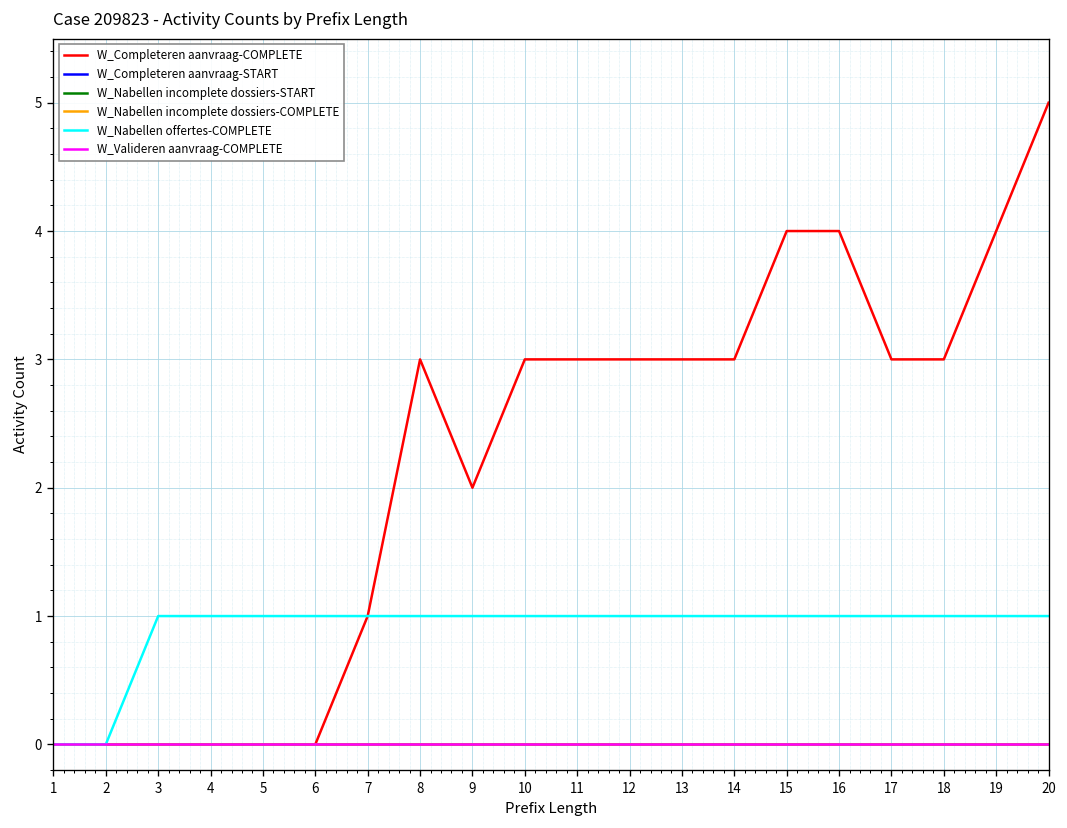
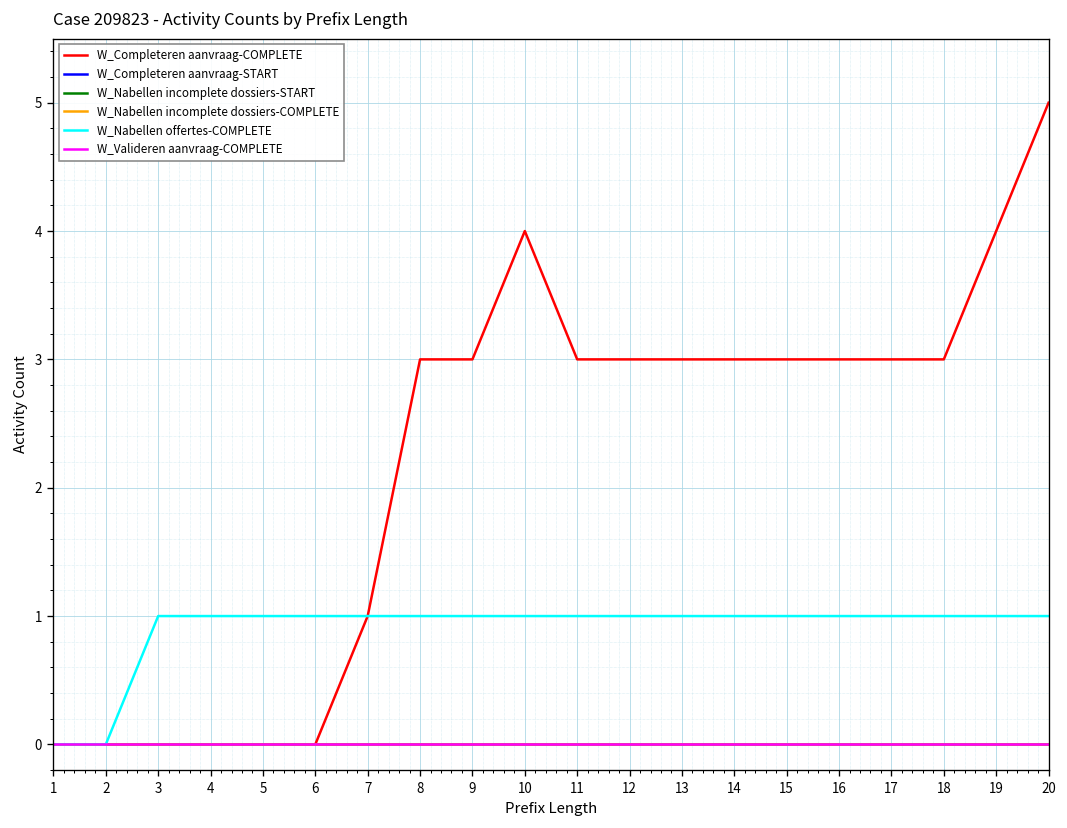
  {
    "W_Completeren aanvraag-COMPLETE": {
      "8": 3,
-     "9": 2,
-     "10": 3,
+     "9": 3,
+     "10": 4,
      "11": 3,
      "12": 3,
      "13": 3,
      "14": 3,
-     "15": 4,
-     "16": 4,
+     "15": 3,
+     "16": 3,
      "17": 3,
      "18": 3,
      "19": 4,
      "20": 5
    },
    "W_Valideren aanvraag-COMPLETE": {
      "7": 0,
      "8": 0,
      "9": 0,
      "10": 0,
      "11": 0,
      "12": 0,
      "13": 0,
      "14": 0,
      "15": 0,
      "16": 0,
      "17": 0,
      "18": 0,
      "19": 0,
      "20": 0
    },
    "W_Nabellen offertes-COMPLETE": {
      "3": 1,
      "4": 1,
      "5": 1,
      "6": 1,
      "8": 1,
      "9": 1,
      "10": 1,
      "11": 1,
      "12": 1,
      "13": 1,
      "14": 1,
      "15": 1,
      "16": 1,
      "17": 1,
      "18": 1,
      "19": 1,
      "20": 1
    }
  }
